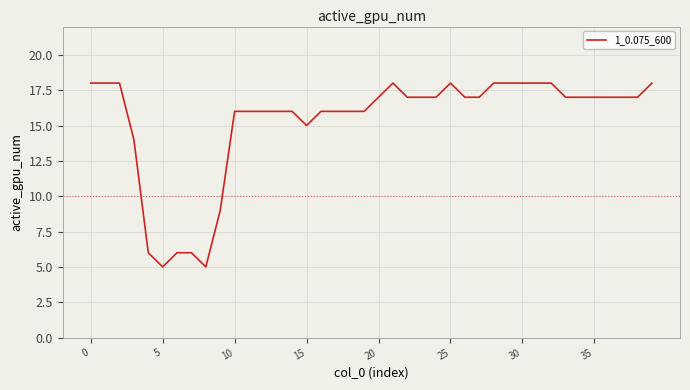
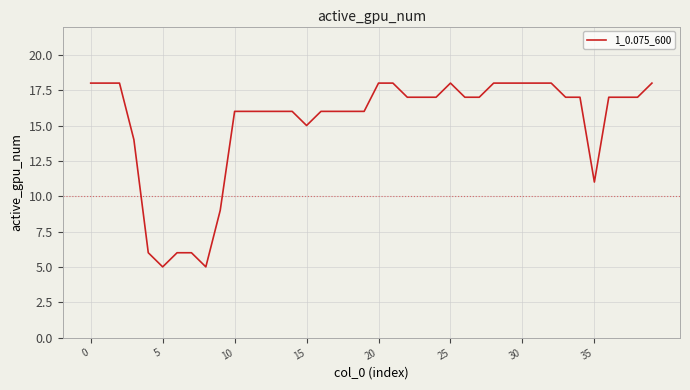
  {
    "0": 18,
    "5": 5,
    "10": 16,
    "15": 15,
-   "20": 17,
+   "20": 18,
    "25": 18,
    "30": 18,
-   "35": 17
+   "35": 11
  }
